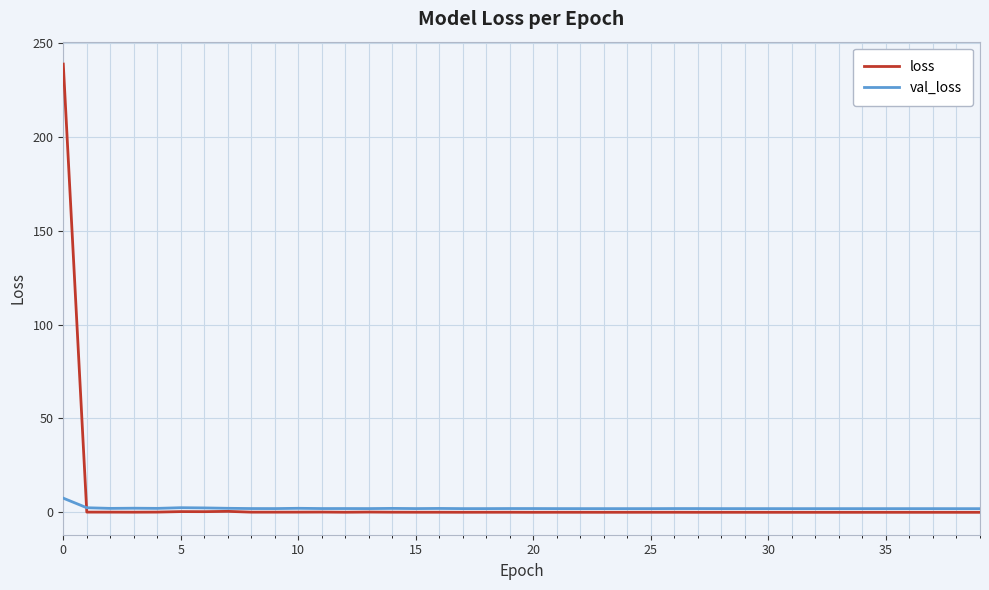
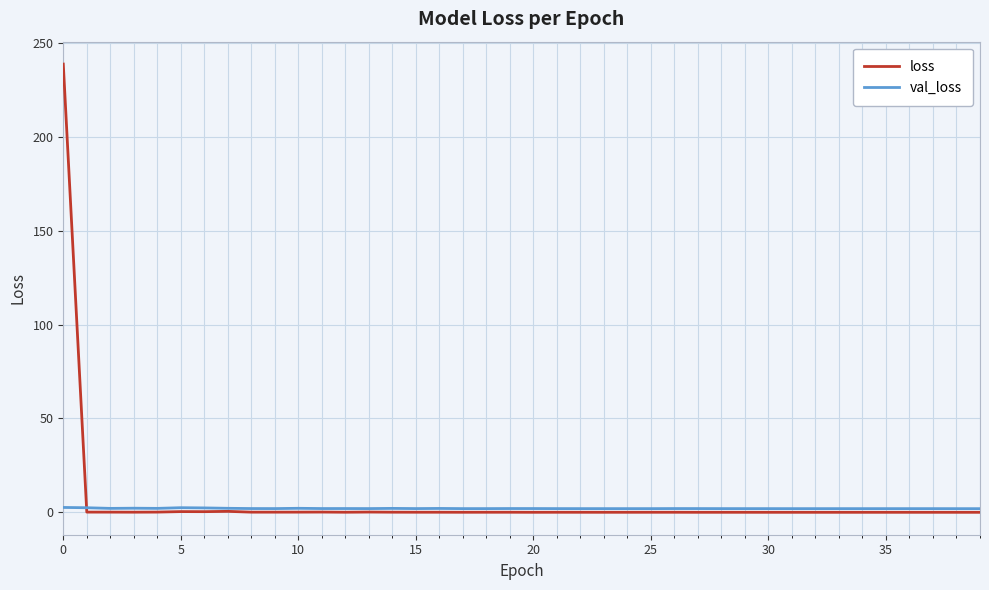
  {
    "loss": {
      "0": 239,
      "5": 0,
      "10": 0,
      "15": 0,
      "20": 0,
      "25": 0,
      "30": 0,
      "35": 0
    },
    "val_loss": {
-     "0": 8,
+     "0": 3,
      "5": 2,
      "10": 2,
      "15": 2,
      "20": 2,
      "25": 2,
      "30": 2,
      "35": 2
    }
  }
